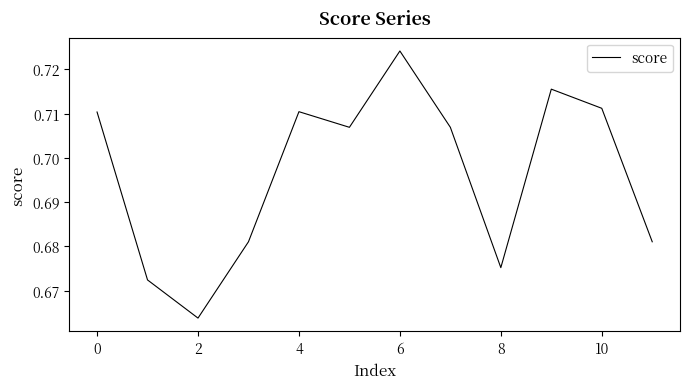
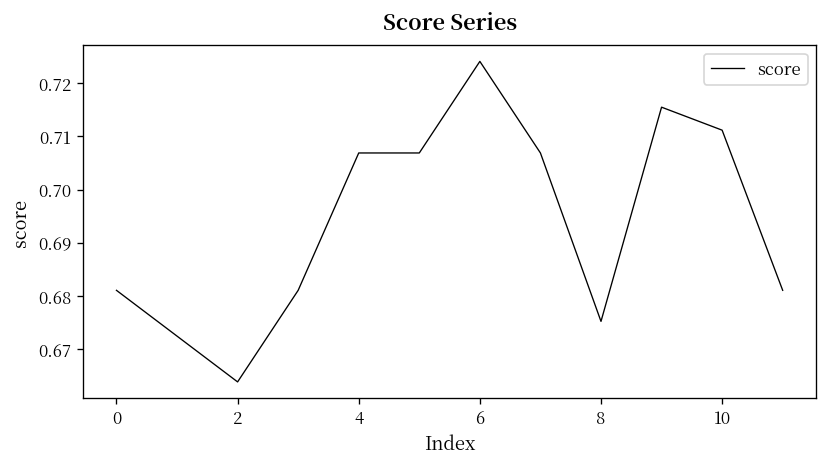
  {
-   "0": 0.710,
+   "0": 0.681,
    "2": 0.664,
-   "4": 0.710,
+   "4": 0.707,
    "6": 0.724,
    "8": 0.675,
    "10": 0.711
  }
